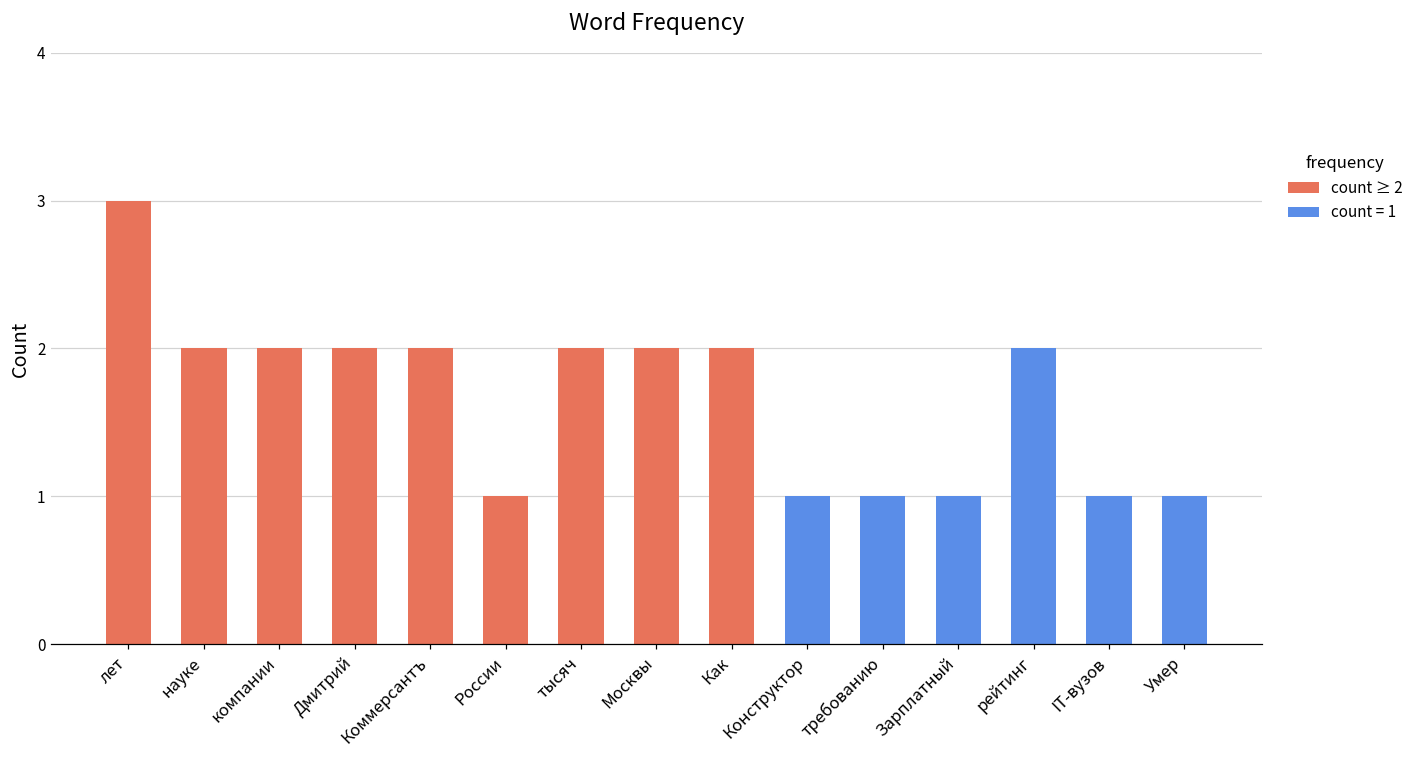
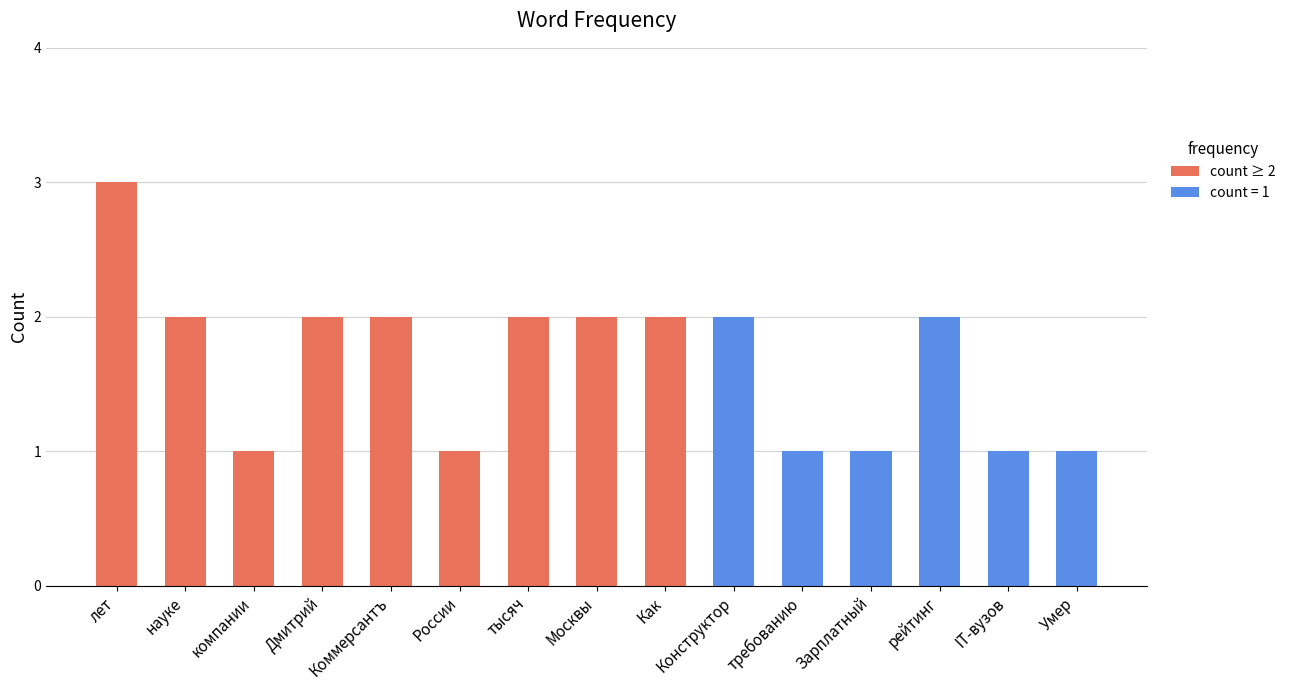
  {
    "лет": 3,
    "науке": 2,
-   "компании": 2,
+   "компании": 1,
    "Дмитрий": 2,
    "Коммерсантъ": 2,
    "России": 1,
    "тысяч": 2,
    "Москвы": 2,
    "Как": 2,
-   "Конструктор": 1,
+   "Конструктор": 2,
    "требованию": 1,
    "Зарплатный": 1,
    "рейтинг": 2,
    "IT-вузов": 1,
    "Умер": 1
  }
